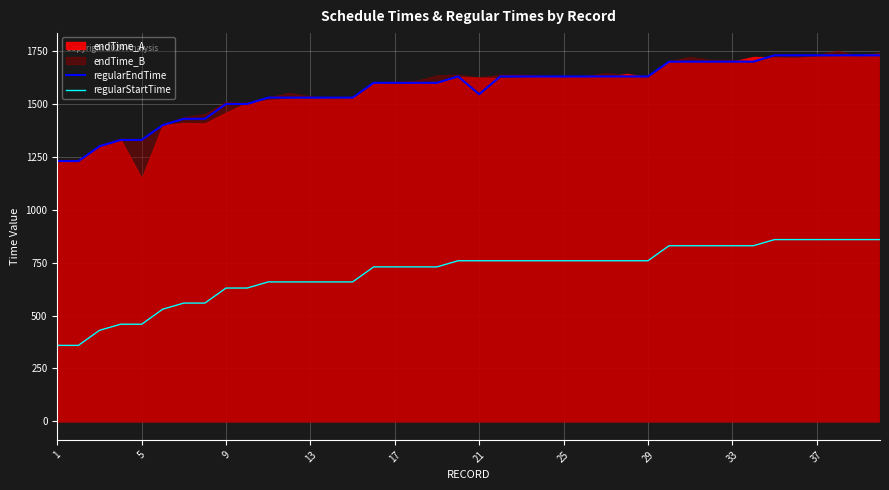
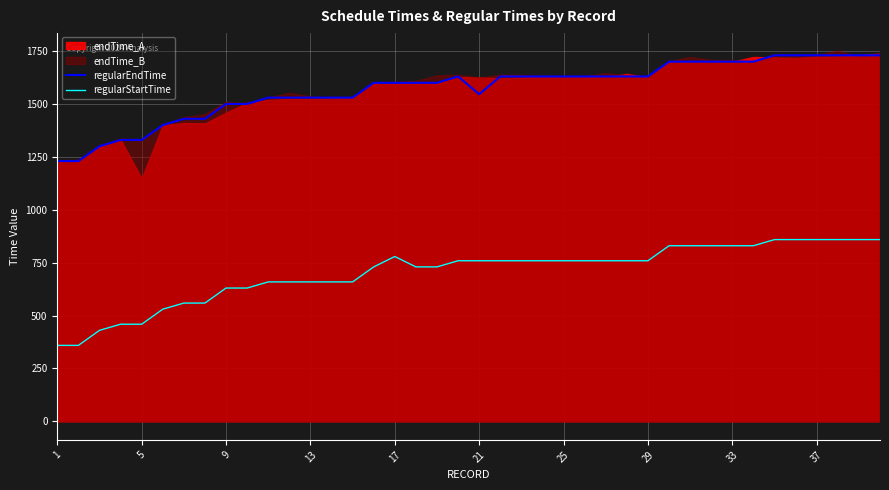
  {
    "endTime_A": {
      "5": 1150,
      "9": 1460
    },
    "regularEndTime": {
      "21": 1550
    },
    "regularStartTime": {
      "1": 360,
      "5": 460,
      "9": 630,
      "13": 660,
-     "17": 730,
+     "17": 780,
      "21": 760,
      "25": 760,
      "29": 760,
      "33": 830,
      "37": 860
    }
  }
